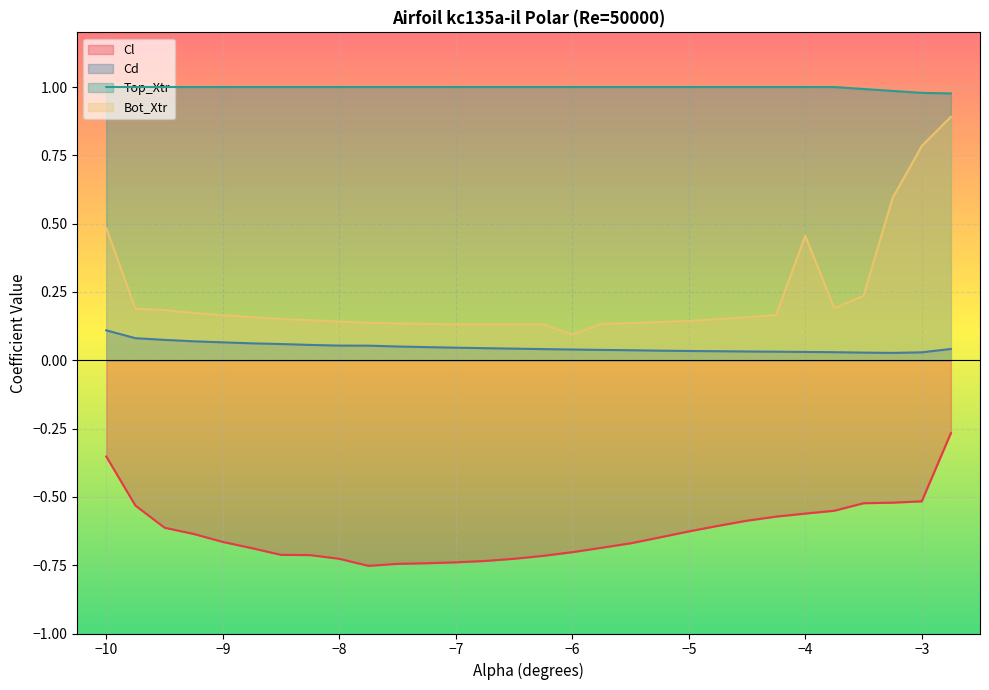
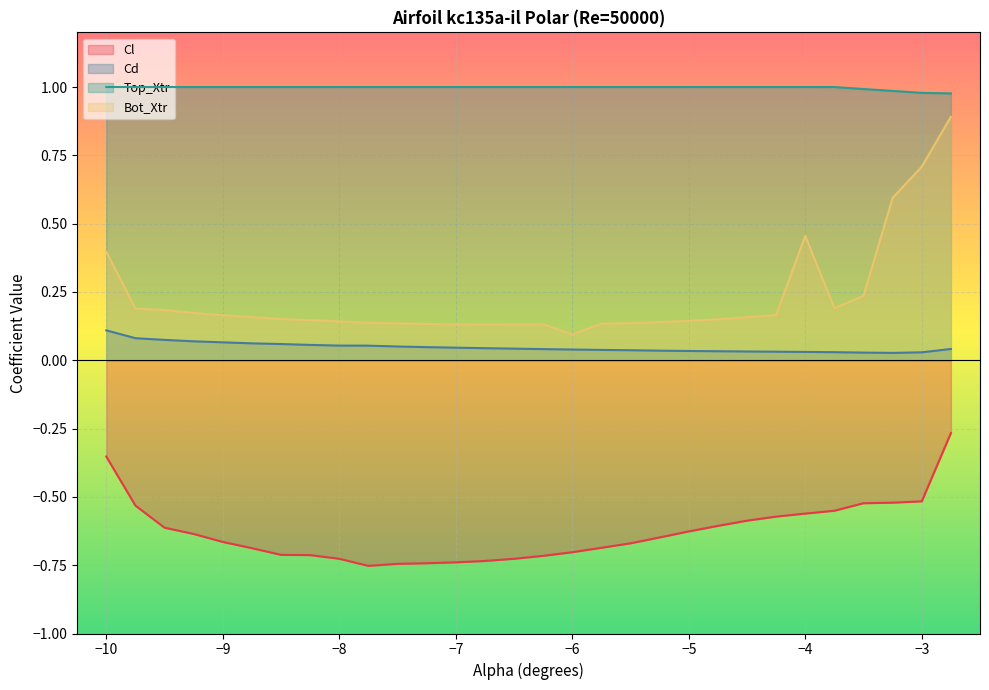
  {
    "Bot_Xtr": {
-     "−10": 0.48,
+     "−10": 0.40,
      "−9": 0.16,
      "−8": 0.14,
      "−7": 0.13,
      "−6": 0.09,
      "−5": 0.14,
      "−4": 0.46,
-     "−3": 0.78
+     "−3": 0.71
    }
  }
